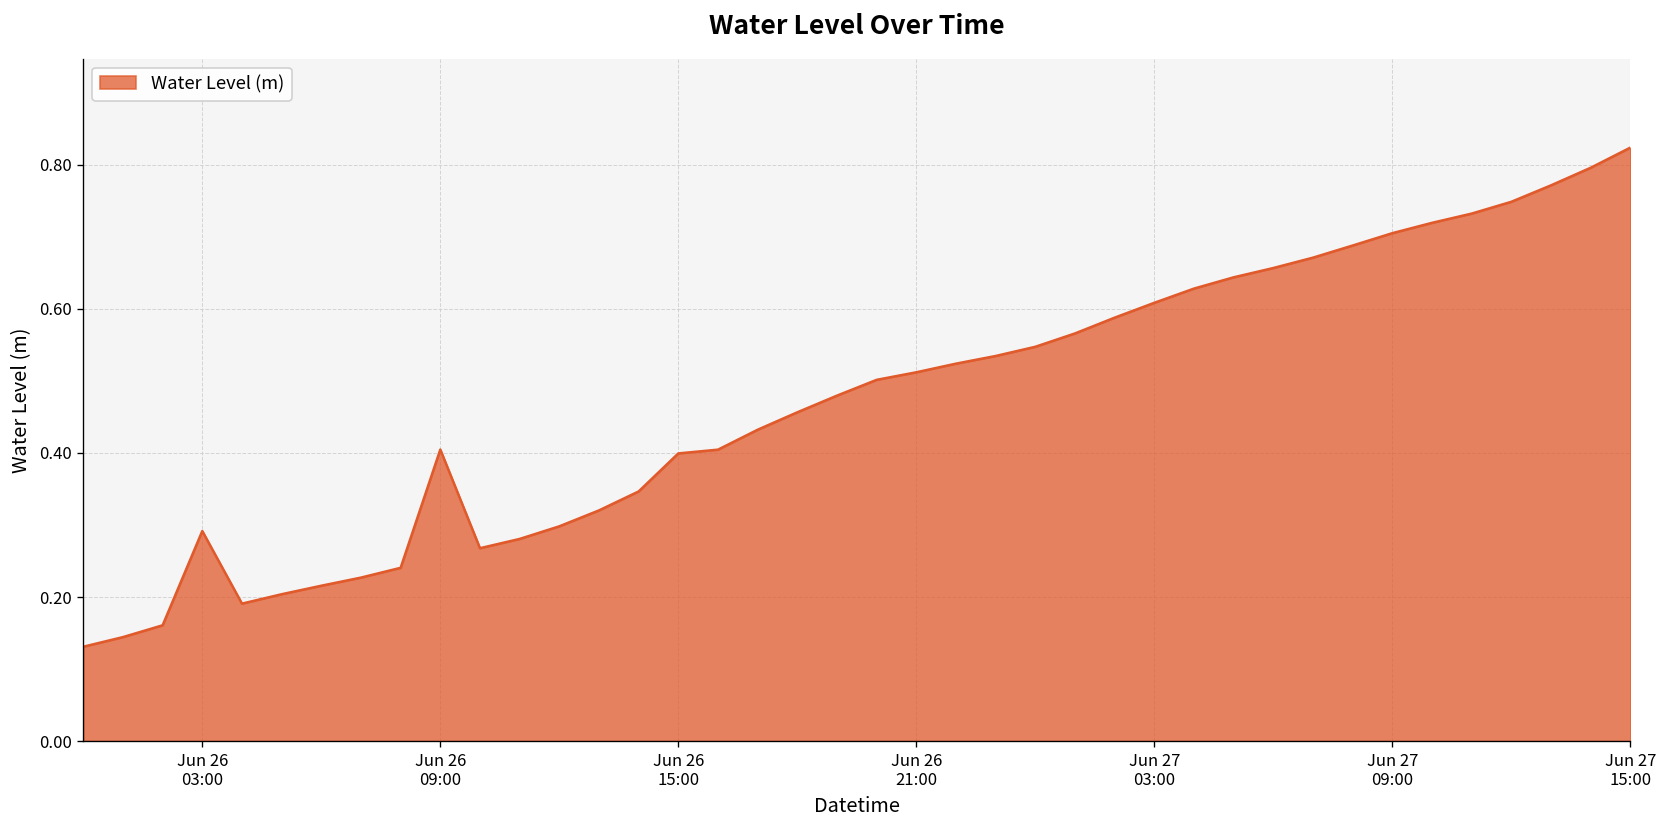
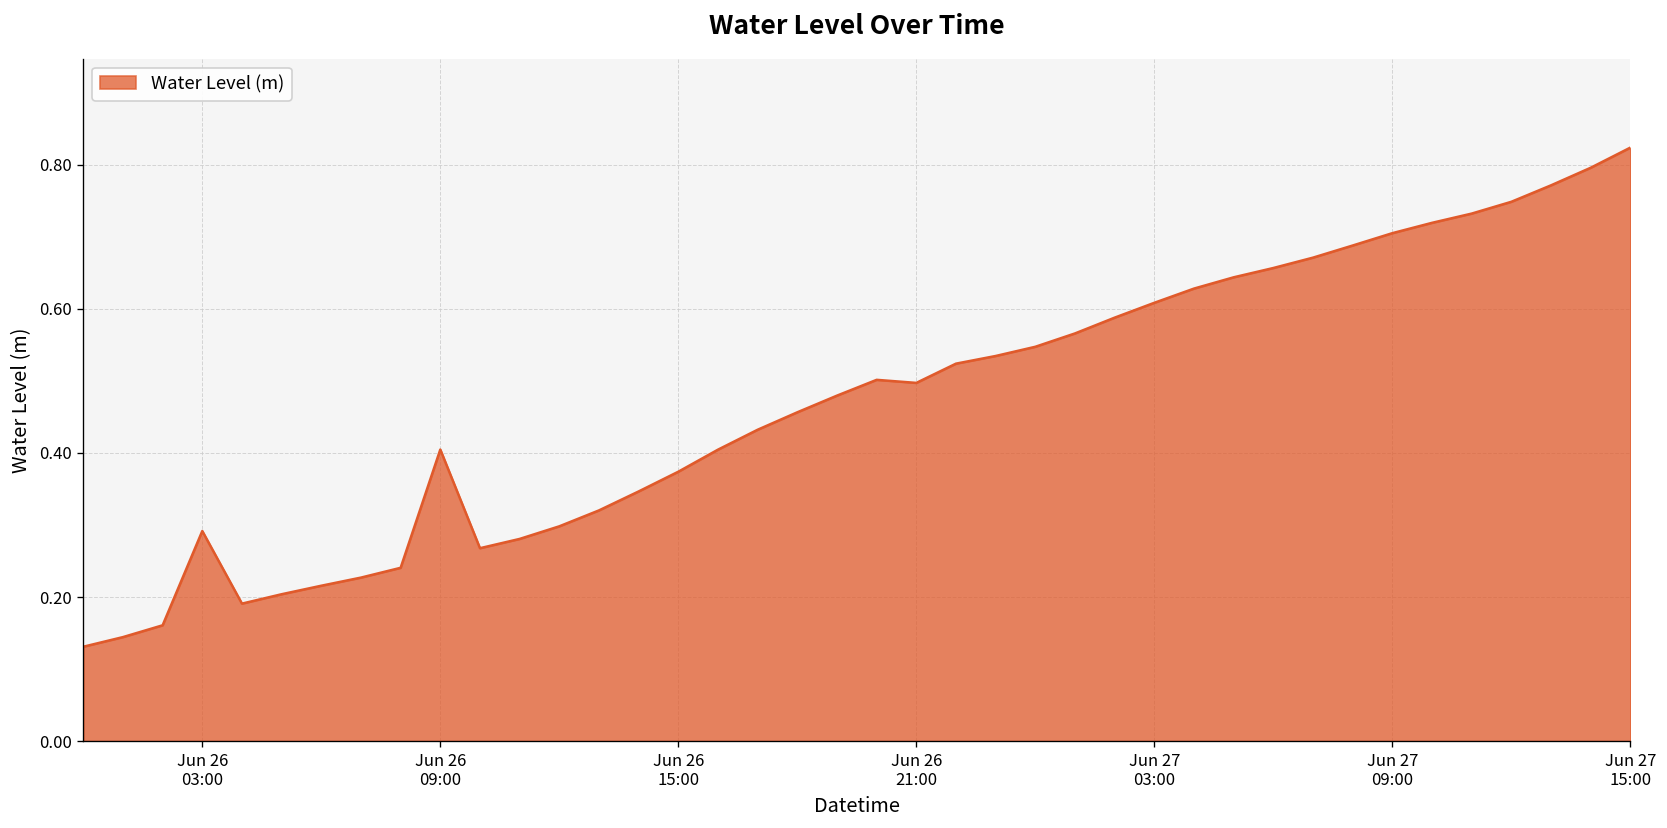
  {
    "Jun 26 03:00": 0.29,
    "Jun 26 09:00": 0.40,
-   "Jun 26 15:00": 0.40,
-   "Jun 26 21:00": 0.51,
+   "Jun 26 15:00": 0.37,
+   "Jun 26 21:00": 0.50,
    "Jun 27 03:00": 0.61,
    "Jun 27 09:00": 0.71,
    "Jun 27 15:00": 0.82
  }
